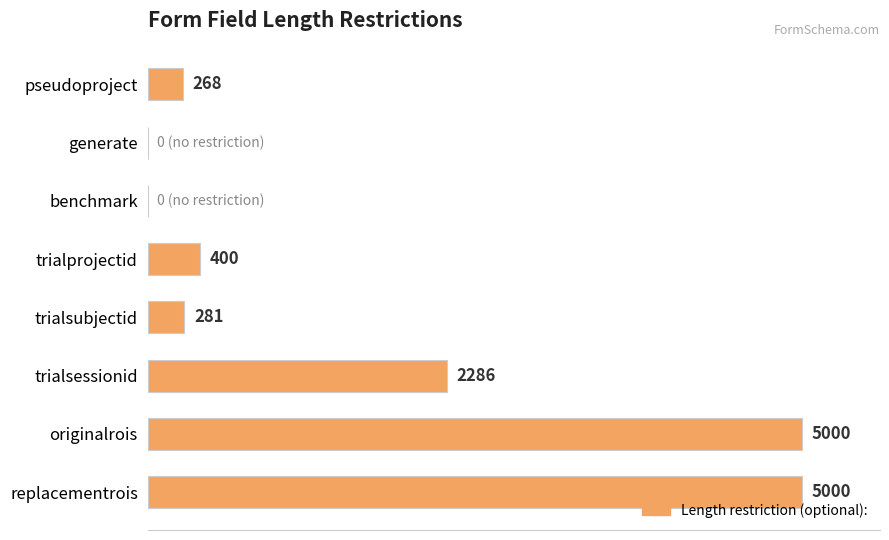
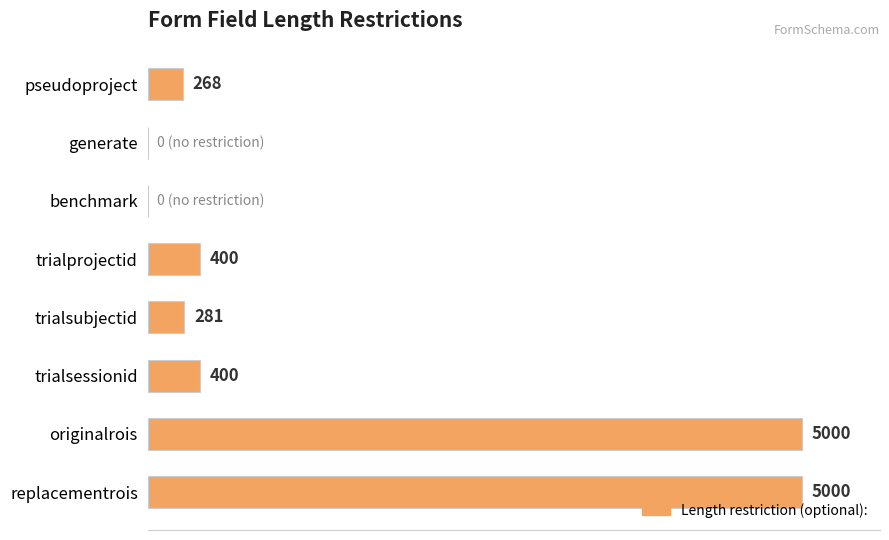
  {
    "pseudoproject": 268,
    "generate": 0,
    "benchmark": 0,
    "trialprojectid": 400,
    "trialsubjectid": 281,
-   "trialsessionid": 2286,
+   "trialsessionid": 400,
    "originalrois": 5000,
    "replacementrois": 5000
  }
